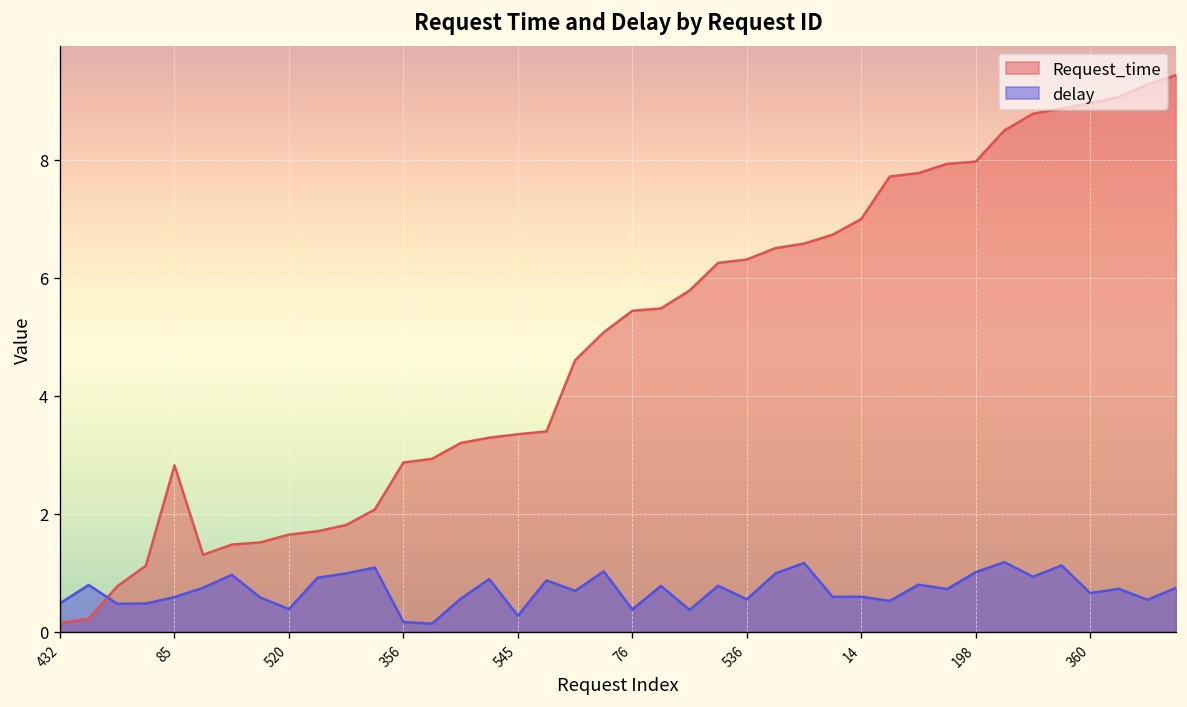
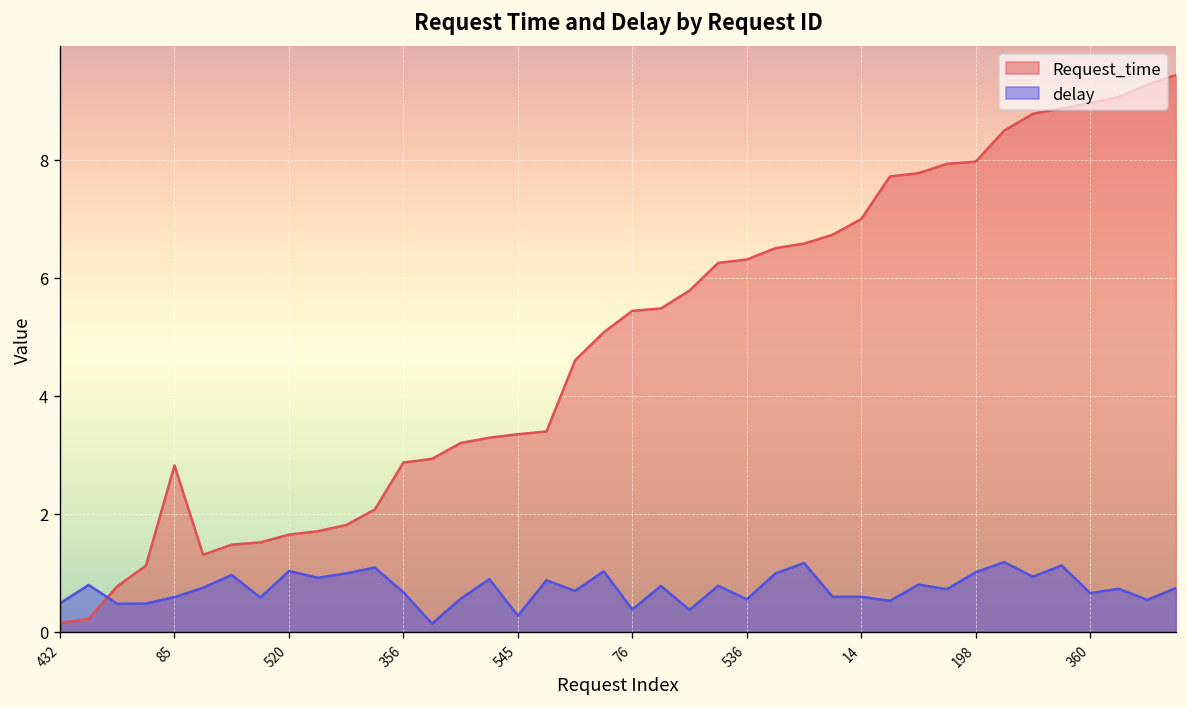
  {
    "Request_time": {
      "432": 0.2,
      "85": 2.8,
      "520": 1.6,
      "356": 2.9,
      "545": 3.4,
      "76": 5.4,
      "536": 6.3,
      "198": 8.0
    },
    "delay": {
      "432": 0.5,
      "85": 0.6,
-     "520": 0.4,
-     "356": 0.2,
+     "520": 1.0,
+     "356": 0.7,
      "545": 0.3,
      "76": 0.4,
      "536": 0.6,
      "198": 1.0,
      "360": 0.7
    }
  }
